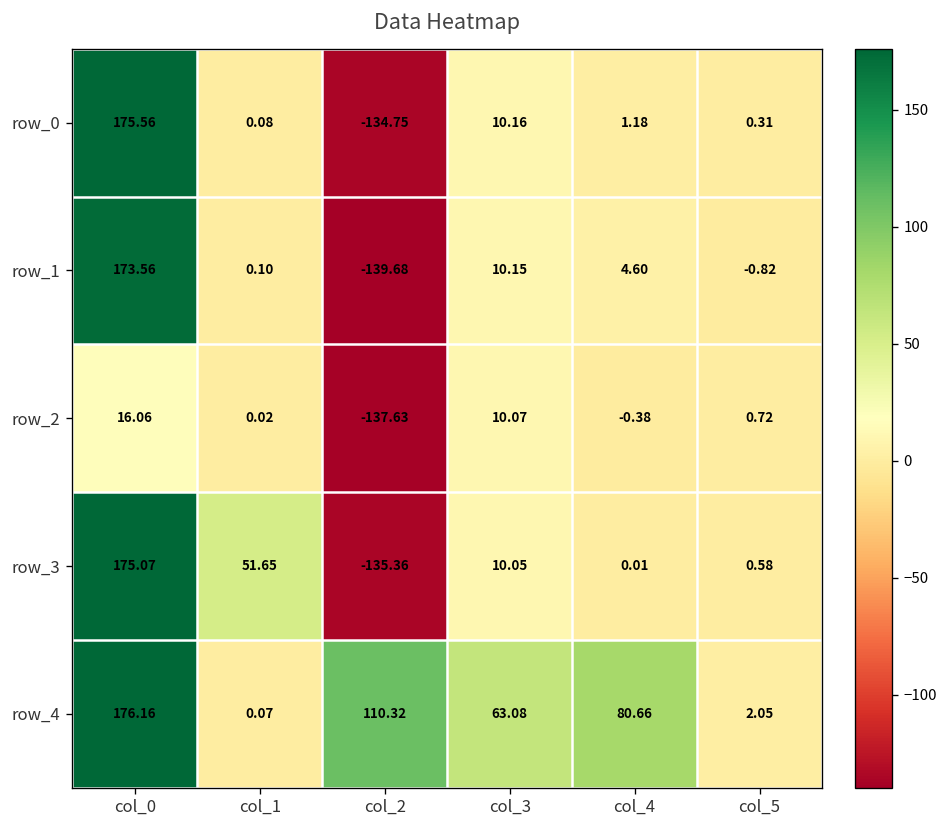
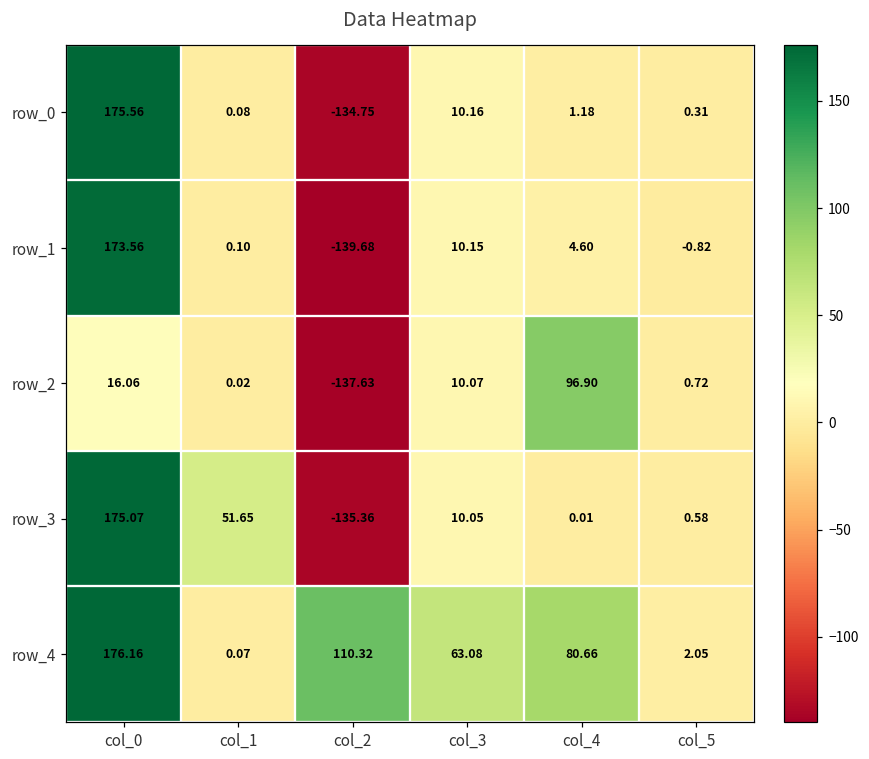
  {
    "row_0": {
      "col_0": 175.56,
      "col_1": 0.08,
      "col_2": -134.75,
      "col_3": 10.16,
      "col_4": 1.18,
      "col_5": 0.31
    },
    "row_1": {
      "col_0": 173.56,
      "col_1": 0.10,
      "col_2": -139.68,
      "col_3": 10.15,
      "col_4": 4.60,
      "col_5": -0.82
    },
    "row_2": {
      "col_0": 16.06,
      "col_1": 0.02,
      "col_2": -137.63,
      "col_3": 10.07,
-     "col_4": -0.38,
+     "col_4": 96.90,
      "col_5": 0.72
    },
    "row_3": {
      "col_0": 175.07,
      "col_1": 51.65,
      "col_2": -135.36,
      "col_3": 10.05,
      "col_4": 0.01,
      "col_5": 0.58
    },
    "row_4": {
      "col_0": 176.16,
      "col_1": 0.07,
      "col_2": 110.32,
      "col_3": 63.08,
      "col_4": 80.66,
      "col_5": 2.05
    }
  }
